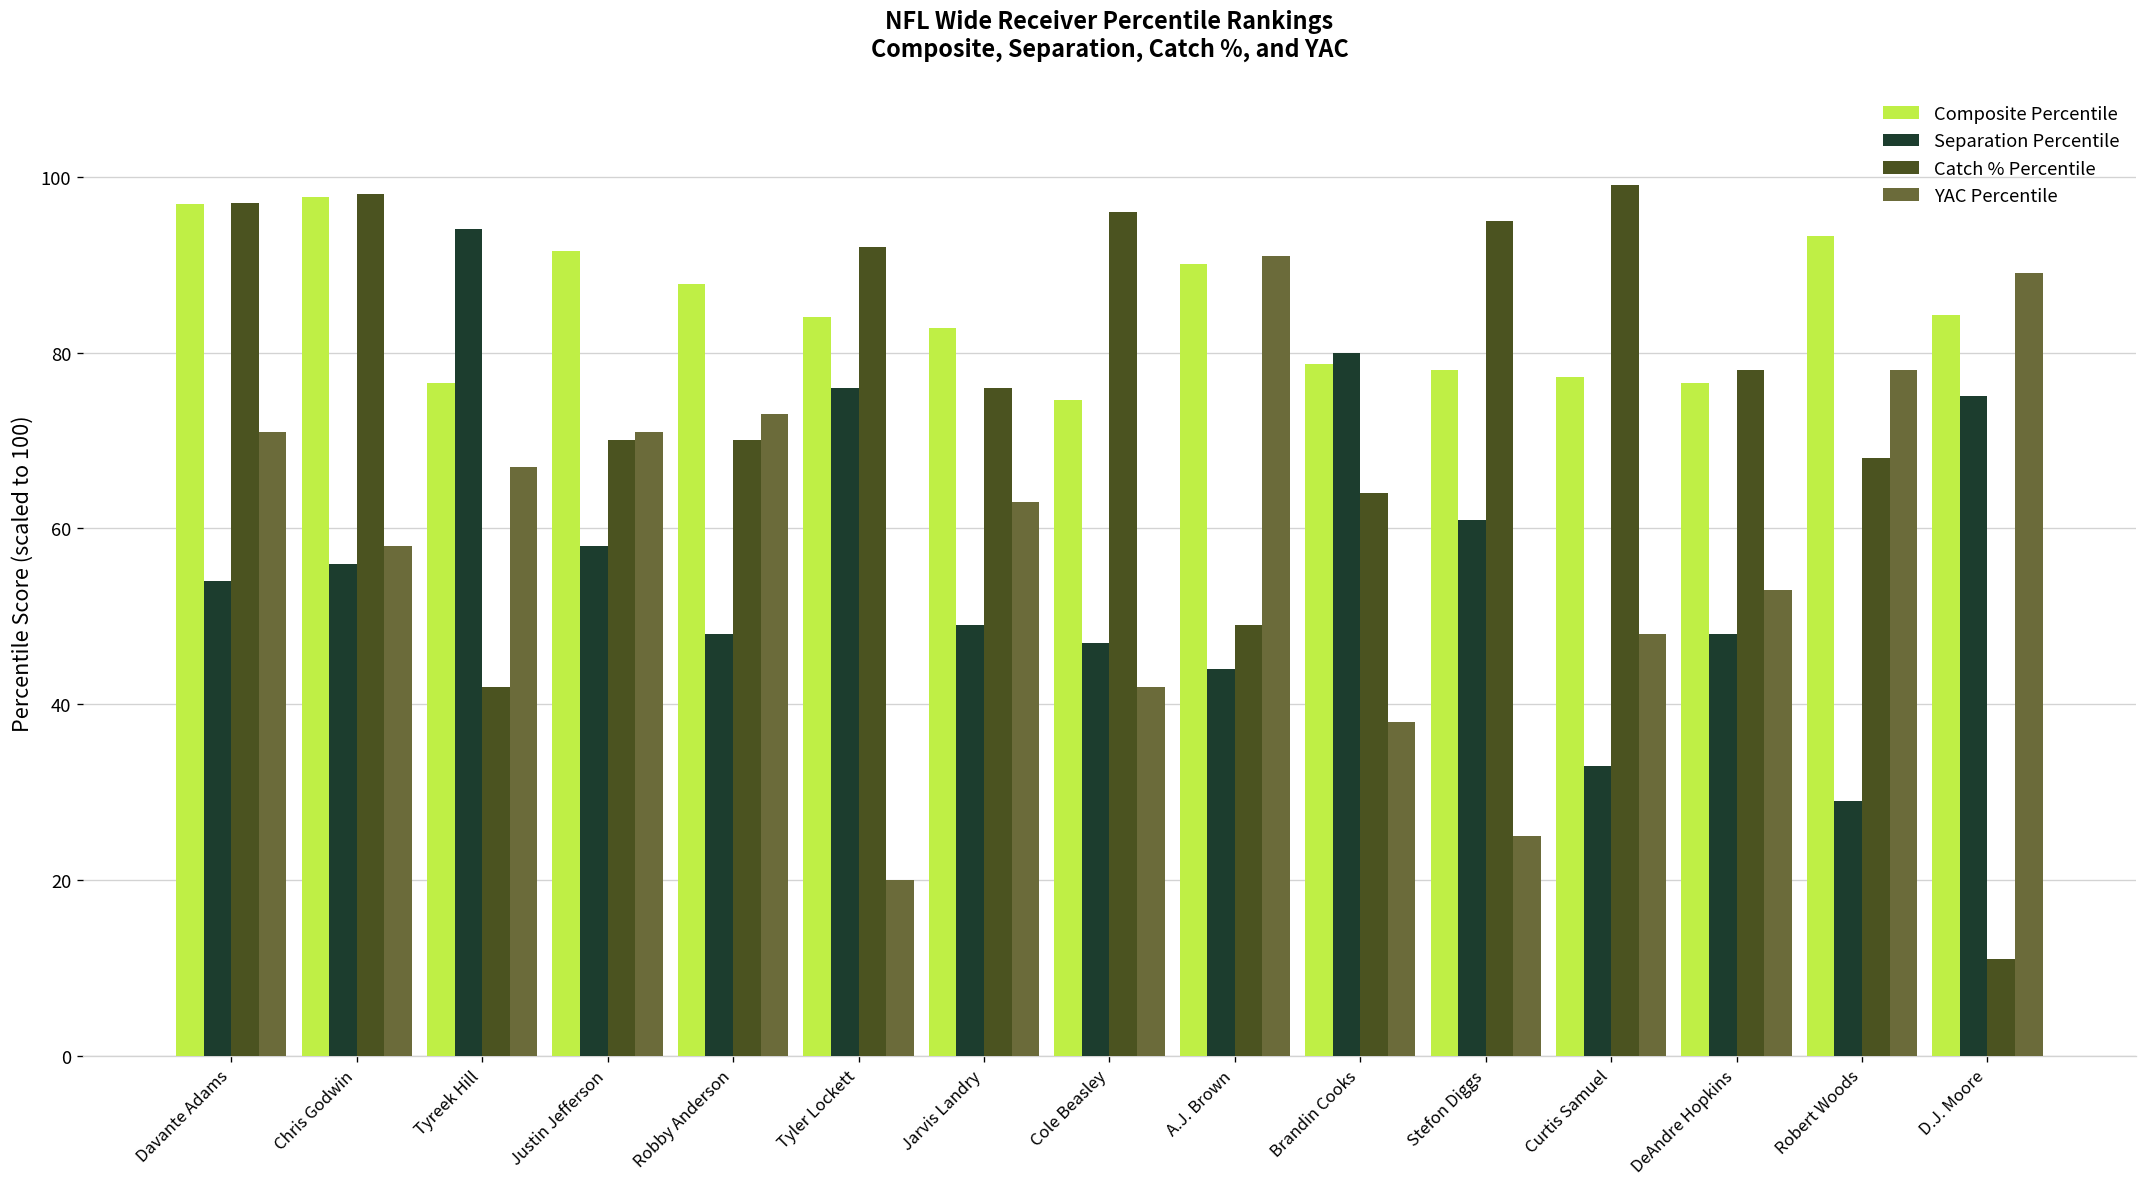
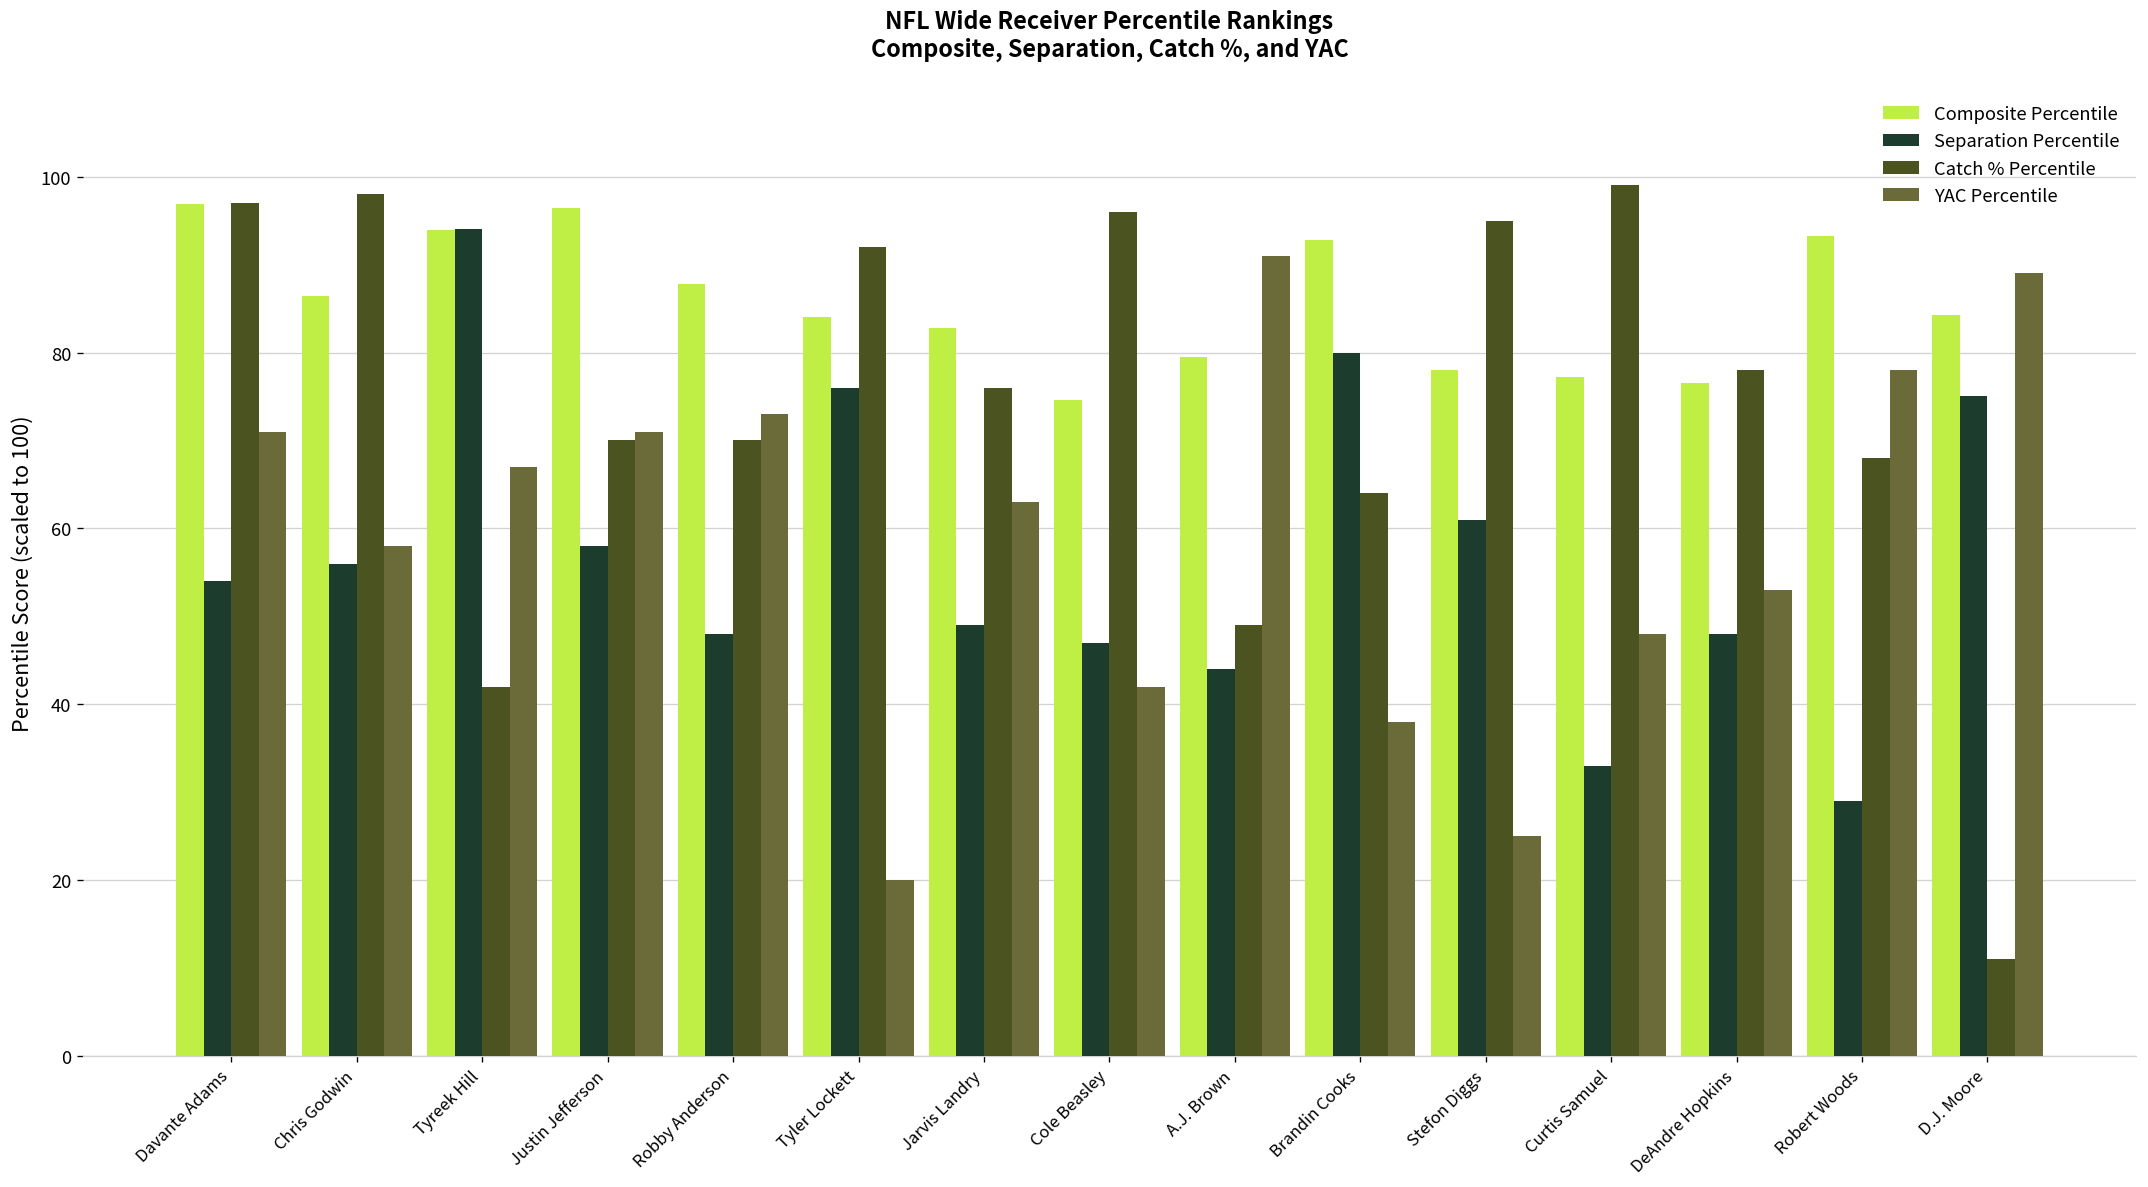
  {
    "Composite Percentile": {
      "Davante Adams": 97,
-     "Chris Godwin": 98,
-     "Tyreek Hill": 77,
-     "Justin Jefferson": 92,
+     "Chris Godwin": 86,
+     "Tyreek Hill": 94,
+     "Justin Jefferson": 96,
      "Robby Anderson": 88,
      "Tyler Lockett": 84,
      "Jarvis Landry": 83,
      "Cole Beasley": 75,
-     "A.J. Brown": 90,
-     "Brandin Cooks": 79,
+     "A.J. Brown": 80,
+     "Brandin Cooks": 93,
      "Stefon Diggs": 78,
      "Curtis Samuel": 77,
      "DeAndre Hopkins": 77,
      "Robert Woods": 93,
      "D.J. Moore": 84
    }
  }
